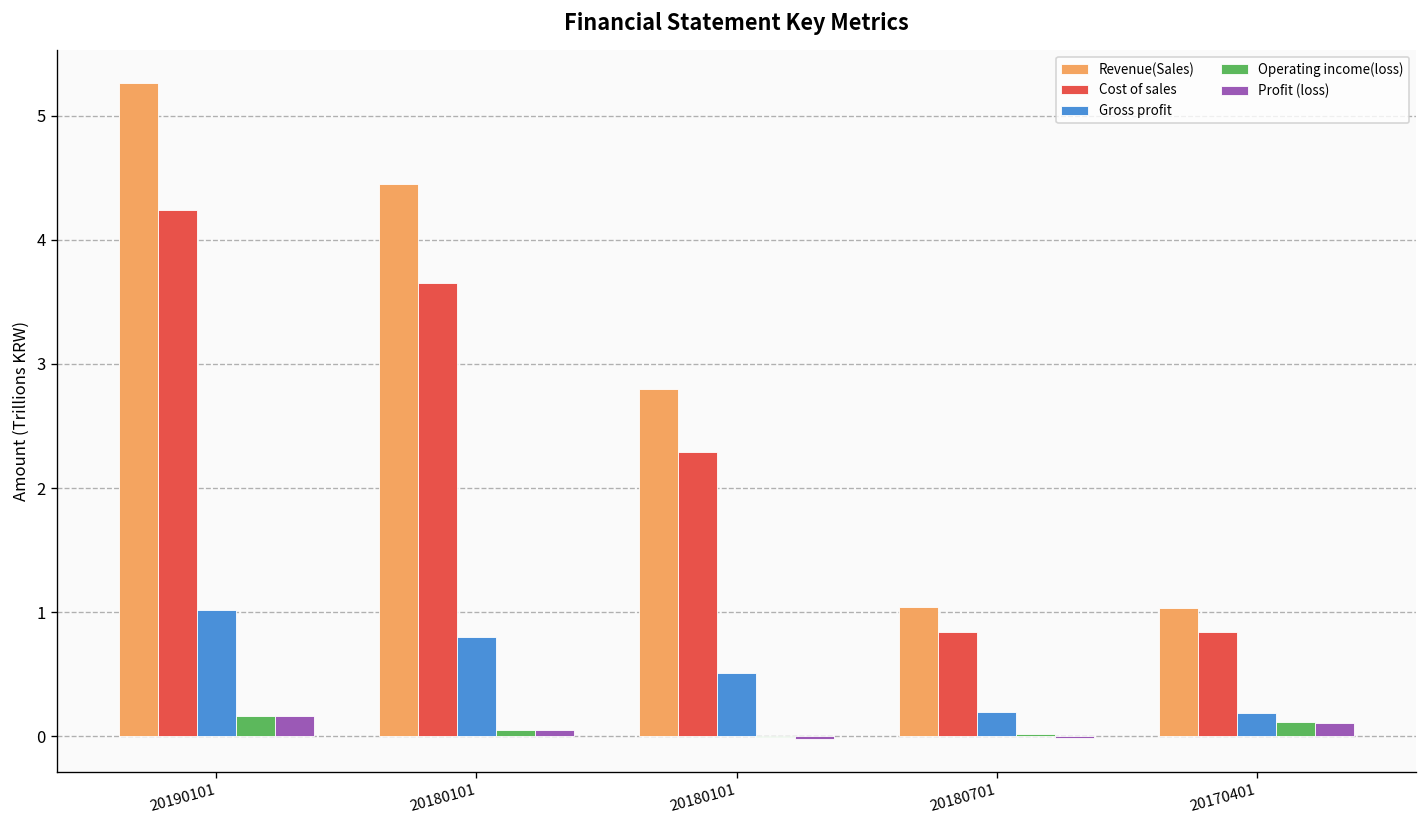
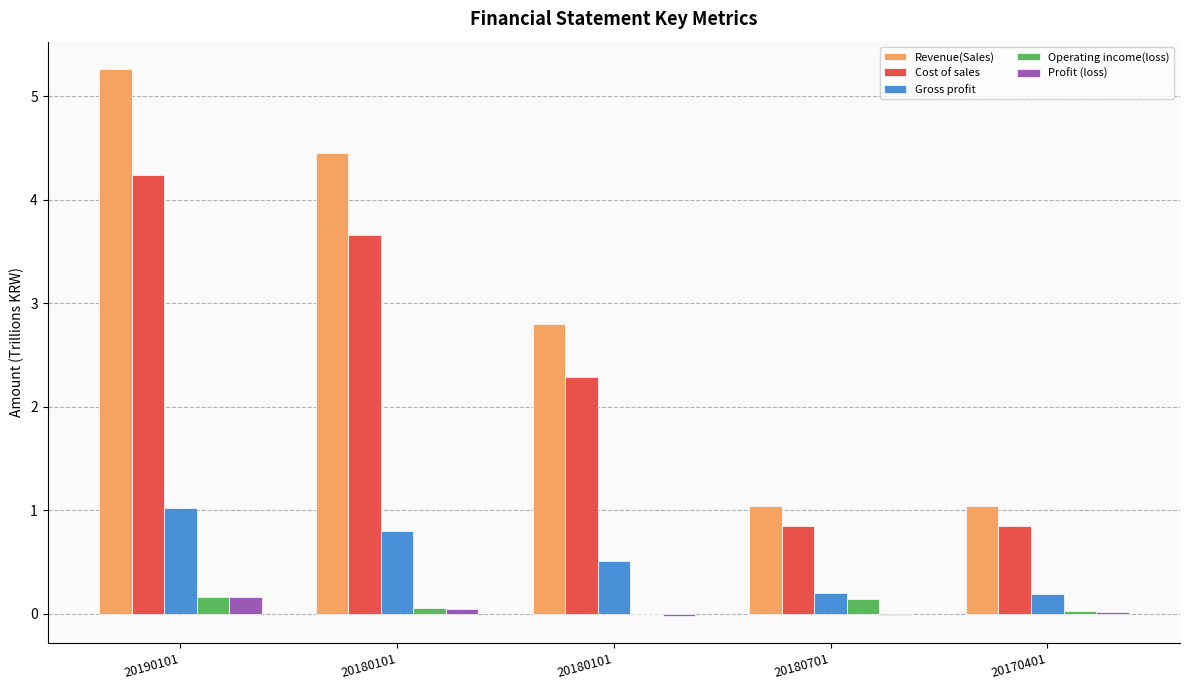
  {
    "Revenue(Sales)": {
      "20190101": 5.26,
      "20180701": 1.04,
      "20170401": 1.04
    },
    "Cost of sales": {
      "20190101": 4.24,
      "20180701": 0.84,
      "20170401": 0.84
    },
    "Gross profit": {
      "20190101": 1.02,
      "20180701": 0.20,
      "20170401": 0.19
    },
    "Operating income(loss)": {
      "20190101": 0.17,
-     "20180701": 0.02,
-     "20170401": 0.11
+     "20180701": 0.14,
+     "20170401": 0.02
    },
    "Profit (loss)": {
      "20190101": 0.16,
-     "20170401": 0.11
+     "20170401": 0.02
    }
  }
